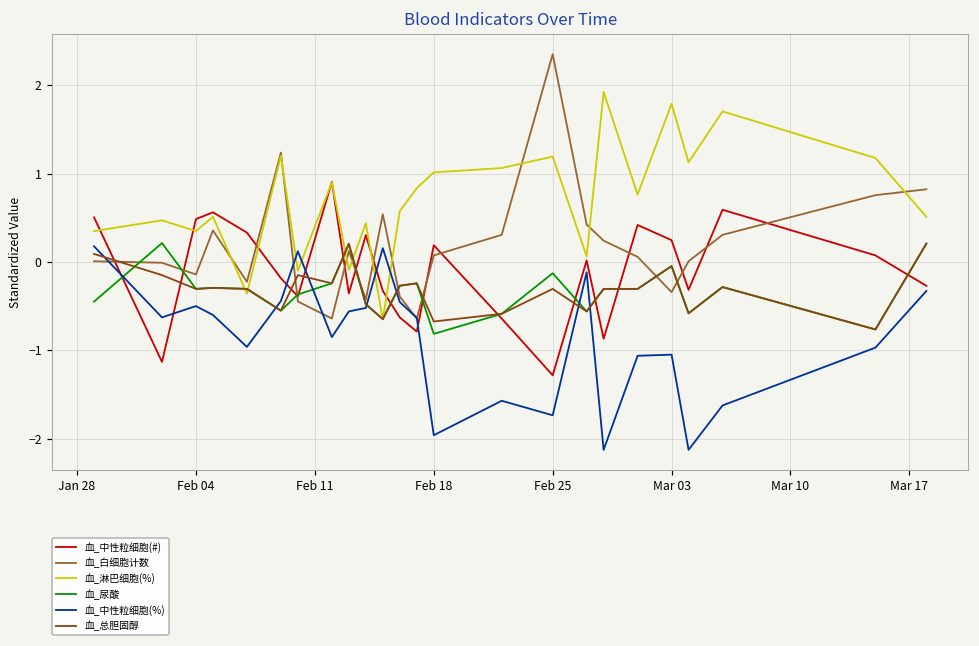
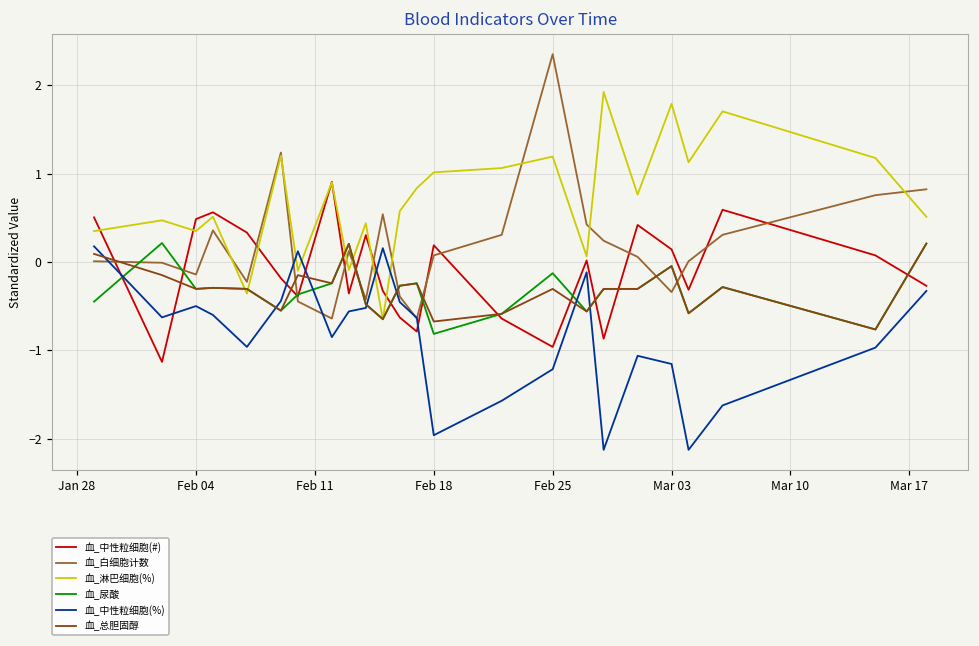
  {
    "血_中性粒细胞(#)": {
      "Feb 04": 0.5,
      "Feb 18": 0.2,
-     "Feb 25": -1.3,
-     "Mar 03": 0.2
+     "Feb 25": -1.0,
+     "Mar 03": 0.1
    },
    "血_淋巴细胞(%)": {
      "Feb 04": 0.4,
      "Feb 18": 1.0,
      "Feb 25": 1.2,
      "Mar 03": 1.8
    },
    "血_尿酸": {
      "Feb 18": -0.8,
      "Feb 25": -0.1
    },
    "血_中性粒细胞(%)": {
      "Feb 04": -0.5,
      "Feb 18": -2.0,
-     "Feb 25": -1.7,
-     "Mar 03": -1.0
+     "Feb 25": -1.2,
+     "Mar 03": -1.2
    }
  }
